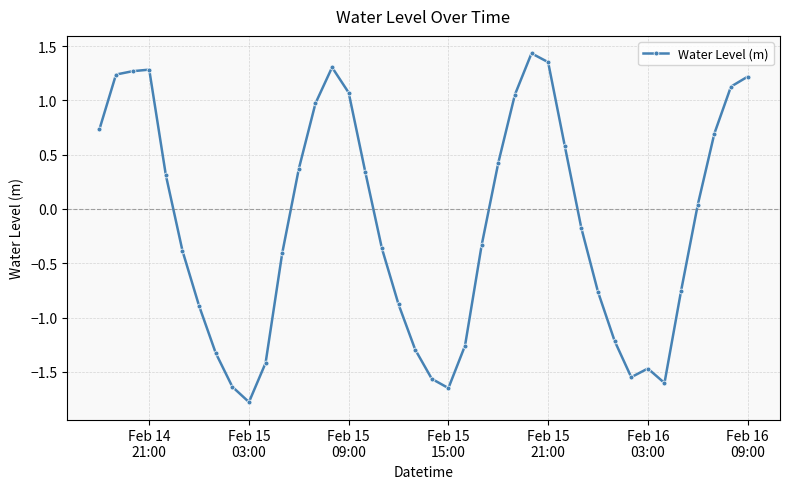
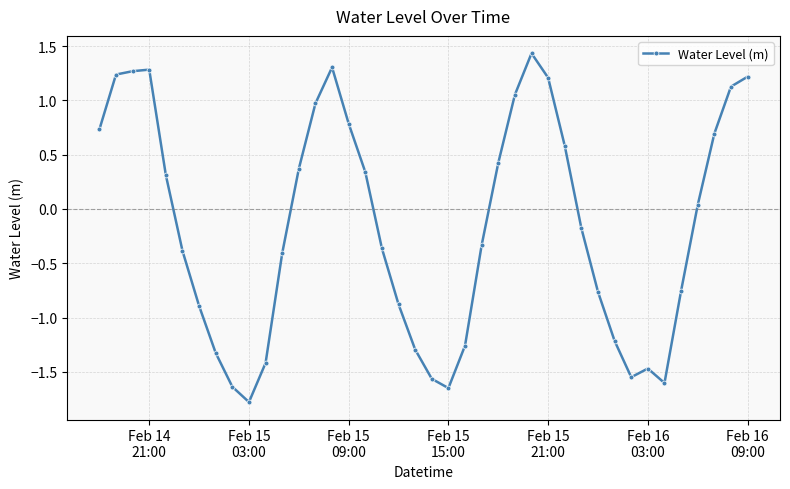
  {
    "Feb 14 21:00": 1.28,
    "Feb 15 03:00": -1.78,
-   "Feb 15 09:00": 1.07,
+   "Feb 15 09:00": 0.79,
    "Feb 15 15:00": -1.65,
-   "Feb 15 21:00": 1.35,
+   "Feb 15 21:00": 1.21,
    "Feb 16 03:00": -1.47,
    "Feb 16 09:00": 1.22
  }
